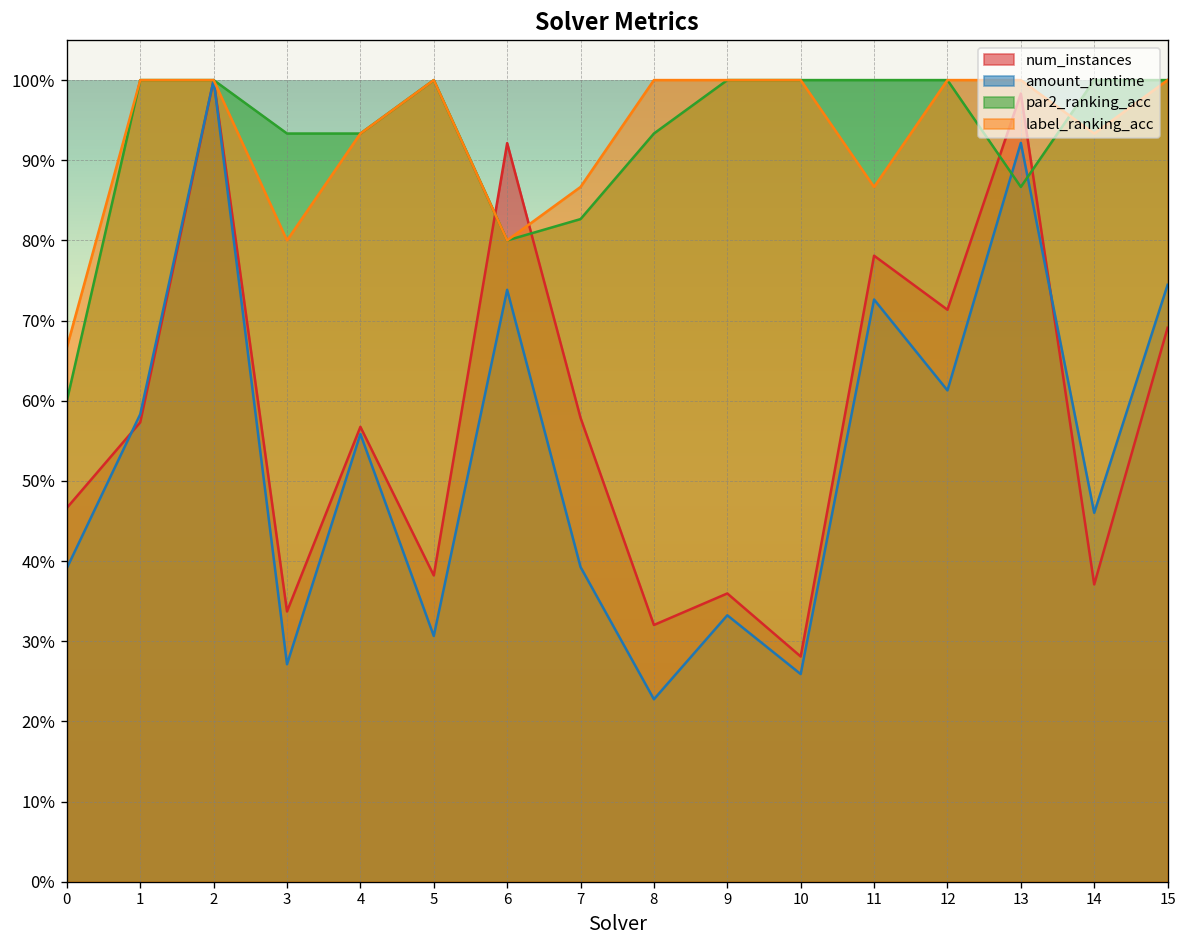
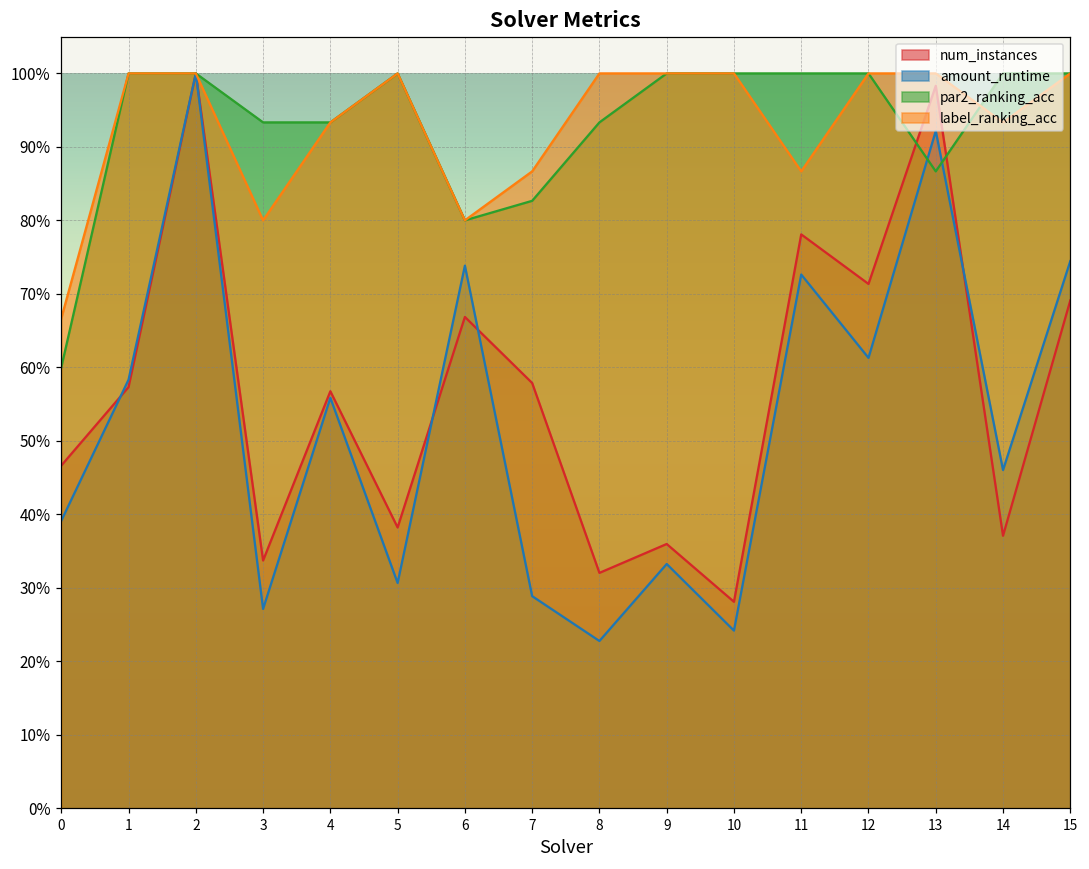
  {
    "num_instances": {
      "0": "47%",
      "1": "57%",
      "3": "34%",
      "4": "57%",
      "5": "38%",
-     "6": "92%",
+     "6": "67%",
      "7": "58%",
      "8": "32%",
      "9": "36%",
      "10": "28%",
      "11": "78%",
      "12": "71%",
      "14": "37%",
      "15": "69%"
    },
    "amount_runtime": {
      "0": "39%",
      "1": "58%",
      "3": "27%",
      "4": "56%",
      "5": "31%",
      "6": "74%",
-     "7": "39%",
+     "7": "29%",
      "8": "23%",
      "9": "33%",
-     "10": "26%",
+     "10": "24%",
      "11": "73%",
      "12": "61%",
      "14": "46%",
      "15": "74%"
    },
    "par2_ranking_acc": {
      "0": "60%",
      "3": "93%",
      "7": "83%",
      "8": "93%",
      "11": "100%",
      "13": "87%"
    },
    "label_ranking_acc": {
      "0": "67%",
      "3": "80%",
      "7": "87%",
      "8": "100%",
      "11": "87%"
    }
  }
